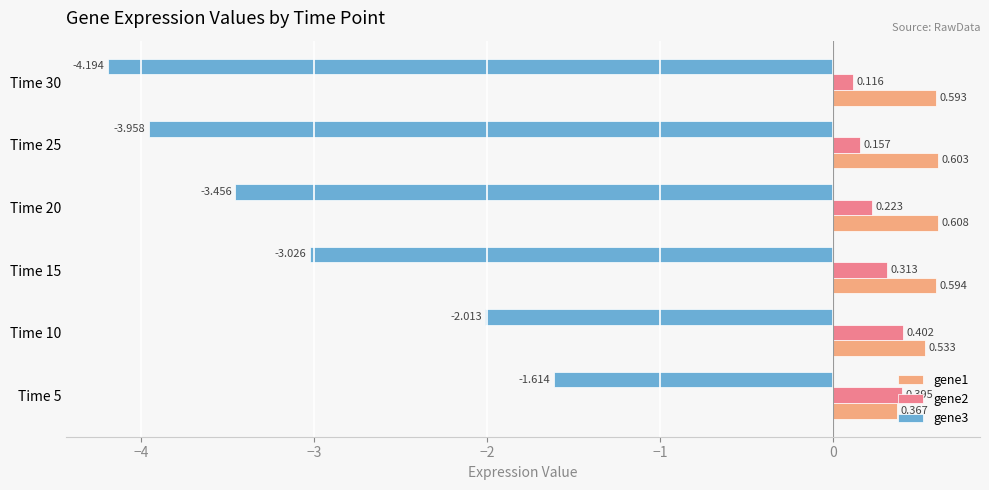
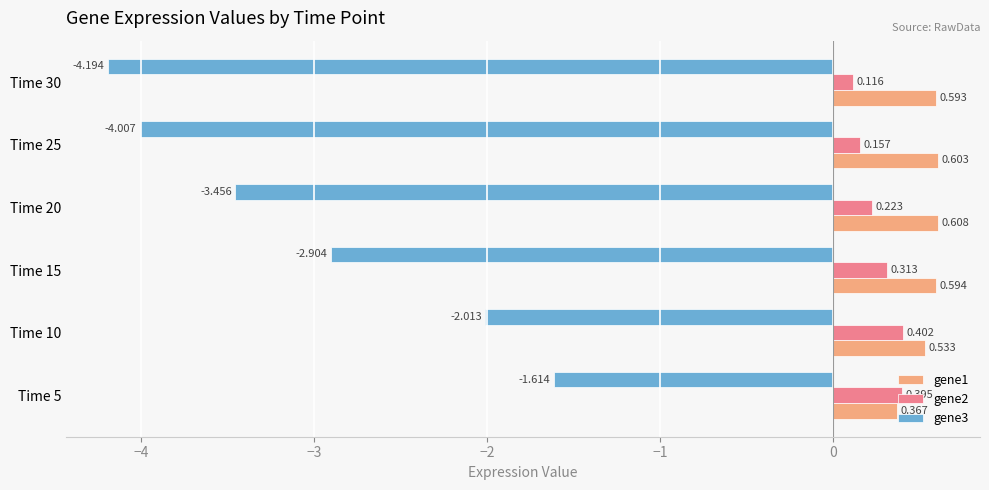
  {
    "gene3": {
      "Time 30": -4.194,
-     "Time 25": -3.958,
+     "Time 25": -4.007,
      "Time 20": -3.456,
-     "Time 15": -3.026,
+     "Time 15": -2.904,
      "Time 10": -2.013,
      "Time 5": -1.614
    }
  }
